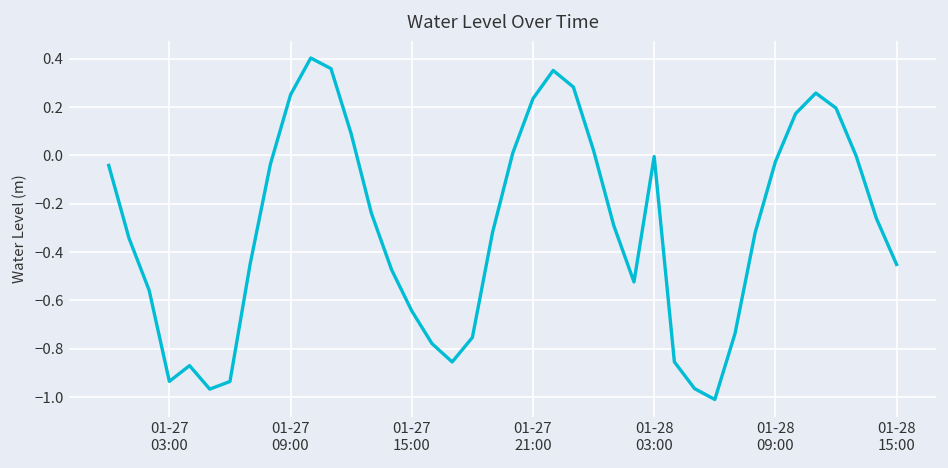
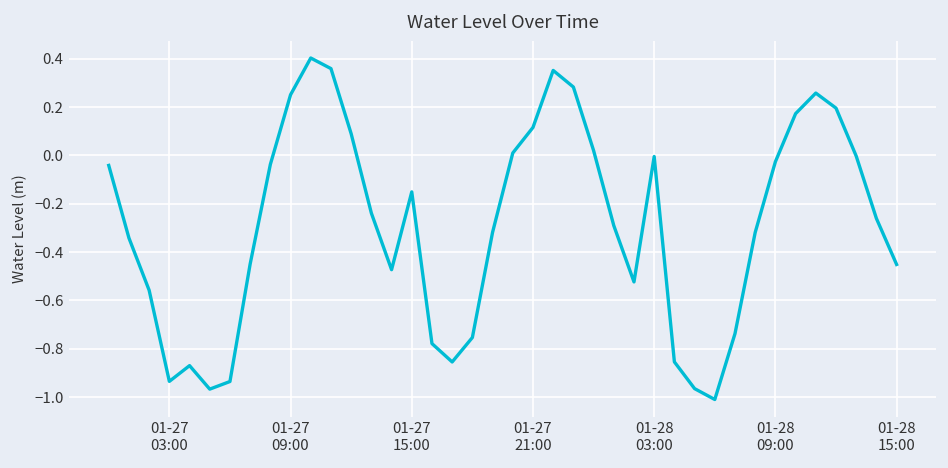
  {
    "01-27 03:00": -0.93,
    "01-27 09:00": 0.25,
-   "01-27 15:00": -0.64,
-   "01-27 21:00": 0.24,
+   "01-27 15:00": -0.15,
+   "01-27 21:00": 0.12,
    "01-28 03:00": 0.00,
    "01-28 09:00": -0.03,
    "01-28 15:00": -0.45
  }
